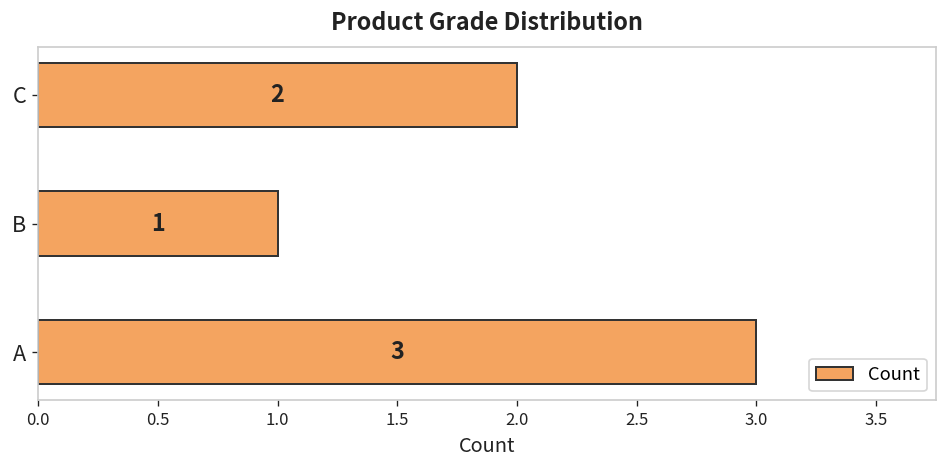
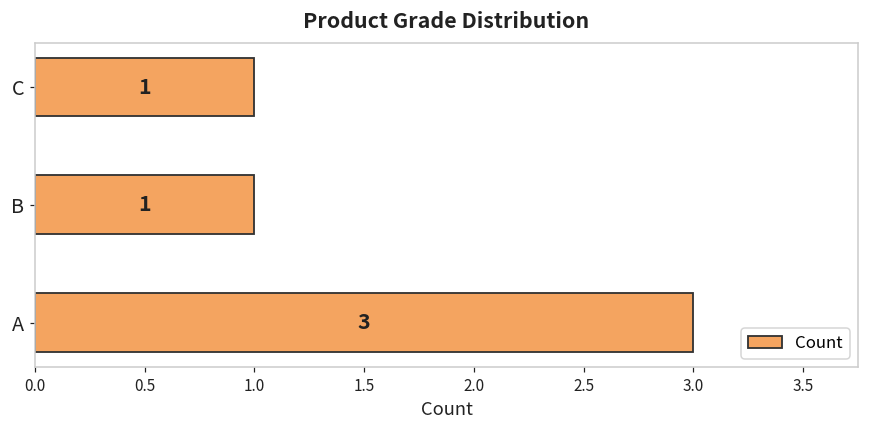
  {
-   "C": 2,
+   "C": 1,
    "B": 1,
    "A": 3
  }
